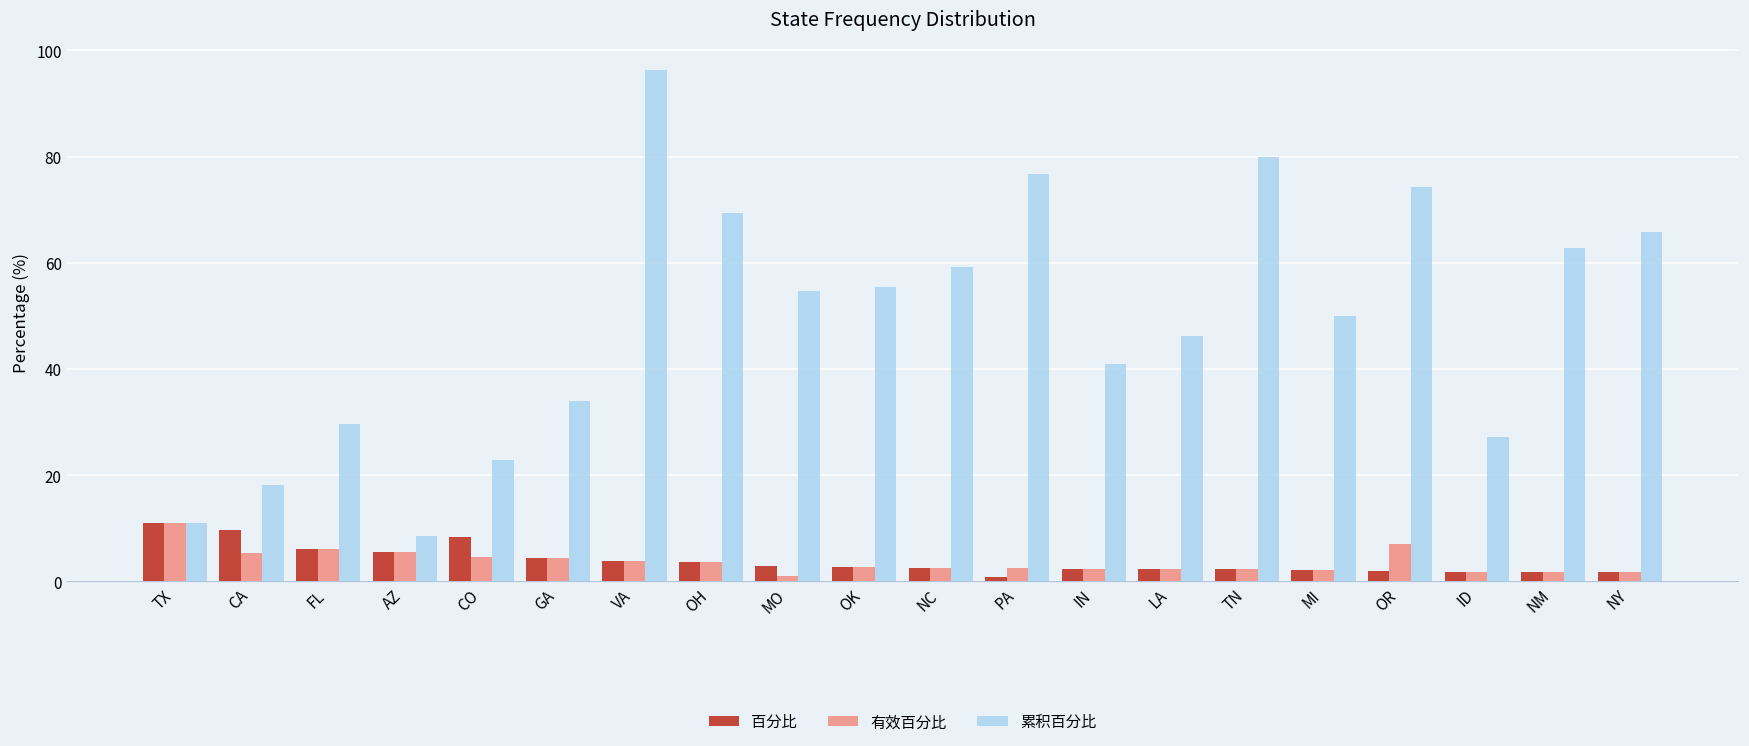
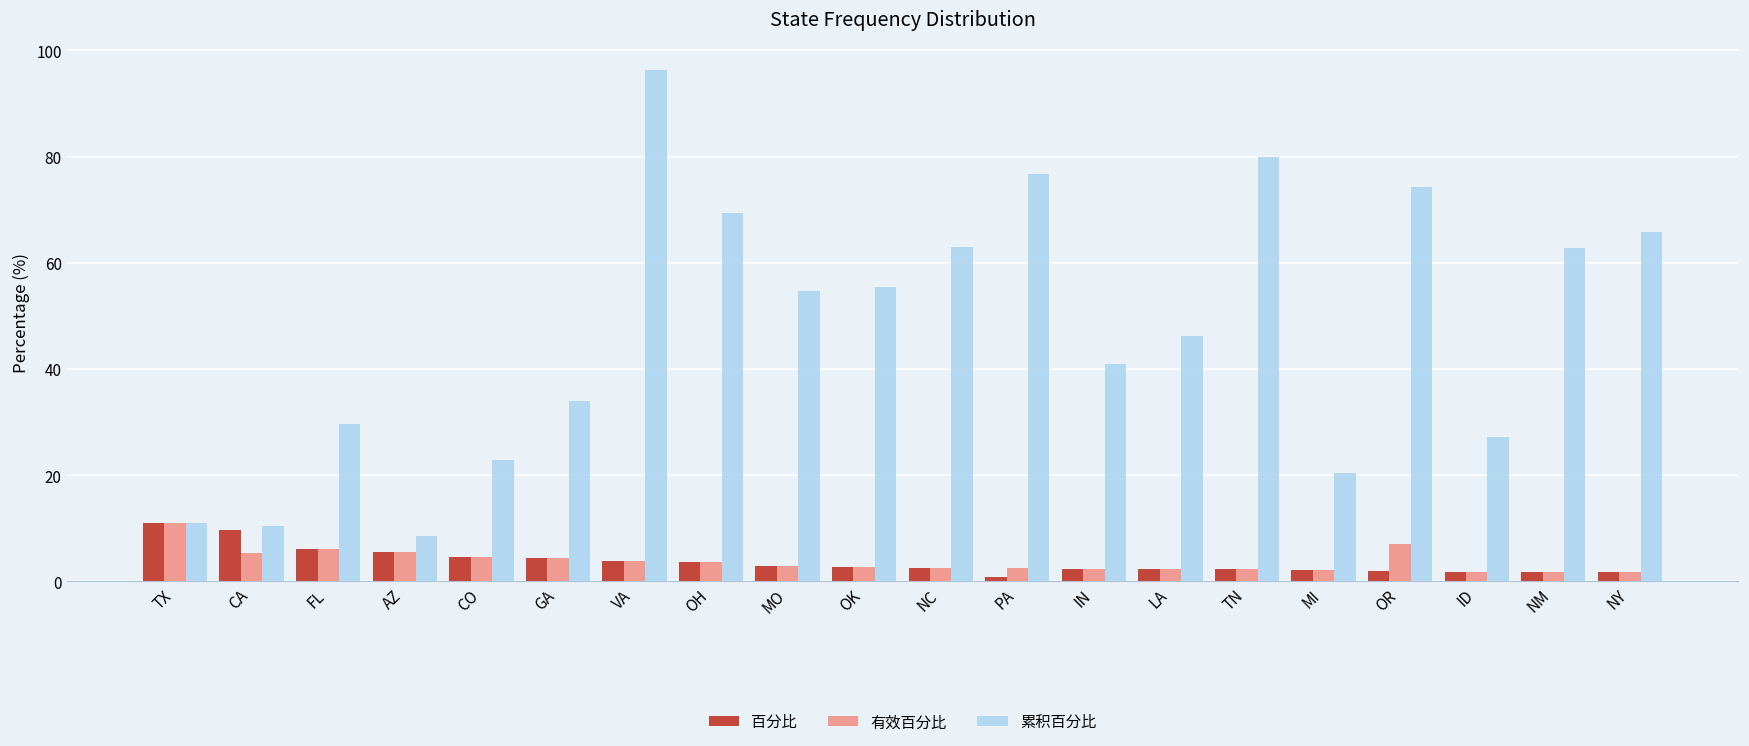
  {
    "百分比": {
      "TX": 11,
      "CA": 10,
      "FL": 6,
      "AZ": 6,
-     "CO": 8,
+     "CO": 5,
      "GA": 4,
      "VA": 4,
      "OH": 4,
      "MO": 3,
      "OK": 3,
      "NC": 3,
      "PA": 1,
      "IN": 2,
      "LA": 2,
      "TN": 2,
      "MI": 2,
      "OR": 2,
      "ID": 2,
      "NM": 2,
      "NY": 2
    },
    "有效百分比": {
      "TX": 11,
      "CA": 5,
      "FL": 6,
      "AZ": 6,
      "CO": 5,
      "GA": 4,
      "VA": 4,
      "OH": 4,
-     "MO": 1,
+     "MO": 3,
      "OK": 3,
      "NC": 3,
      "PA": 3,
      "IN": 2,
      "LA": 2,
      "TN": 2,
      "MI": 2,
      "OR": 7,
      "ID": 2,
      "NM": 2,
      "NY": 2
    },
    "累积百分比": {
      "TX": 11,
-     "CA": 18,
+     "CA": 11,
      "FL": 30,
      "AZ": 9,
      "CO": 23,
      "GA": 34,
      "VA": 96,
      "OH": 69,
      "MO": 55,
      "OK": 56,
-     "NC": 59,
+     "NC": 63,
      "PA": 77,
      "IN": 41,
      "LA": 46,
      "TN": 80,
-     "MI": 50,
+     "MI": 20,
      "OR": 74,
      "ID": 27,
      "NM": 63,
      "NY": 66
    }
  }
